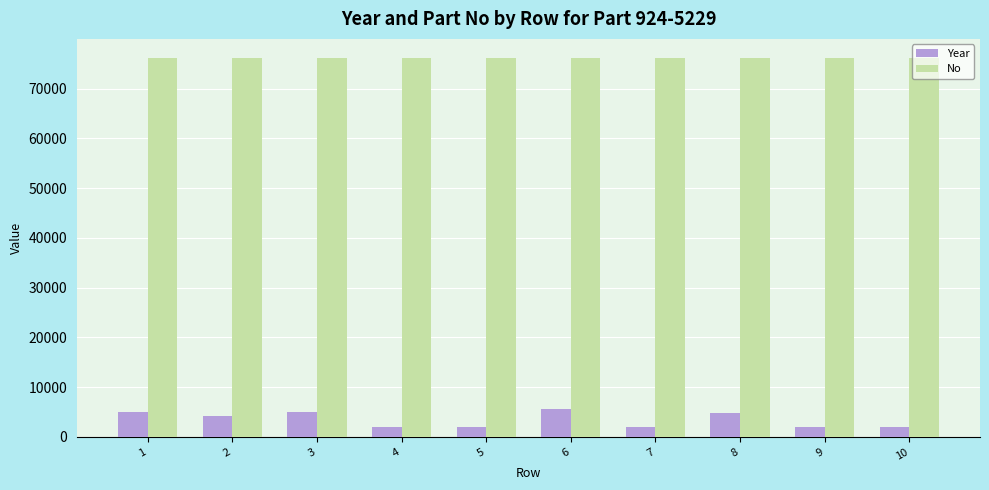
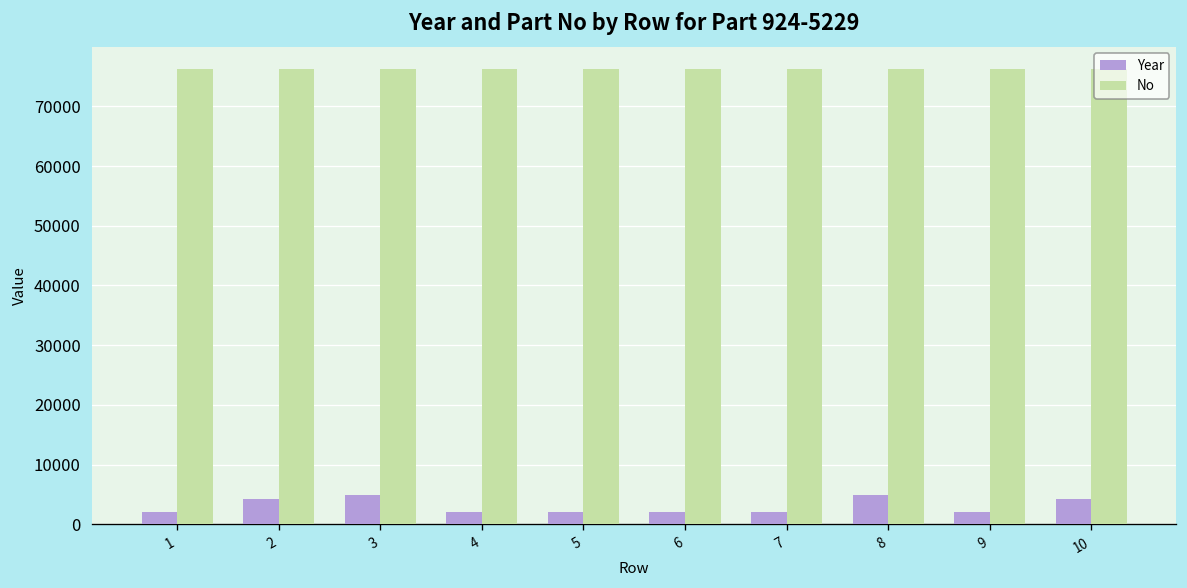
  {
    "Year": {
-     "1": 5000,
+     "1": 2000,
      "2": 4000,
      "3": 5000,
      "4": 2000,
      "5": 2000,
-     "6": 6000,
+     "6": 2000,
      "7": 2000,
      "8": 5000,
      "9": 2000,
-     "10": 2000
+     "10": 4000
    },
    "No": {
      "1": 76000,
      "2": 76000,
      "3": 76000,
      "4": 76000,
      "5": 76000,
      "6": 76000,
      "7": 76000,
      "8": 76000,
      "9": 76000
    }
  }
